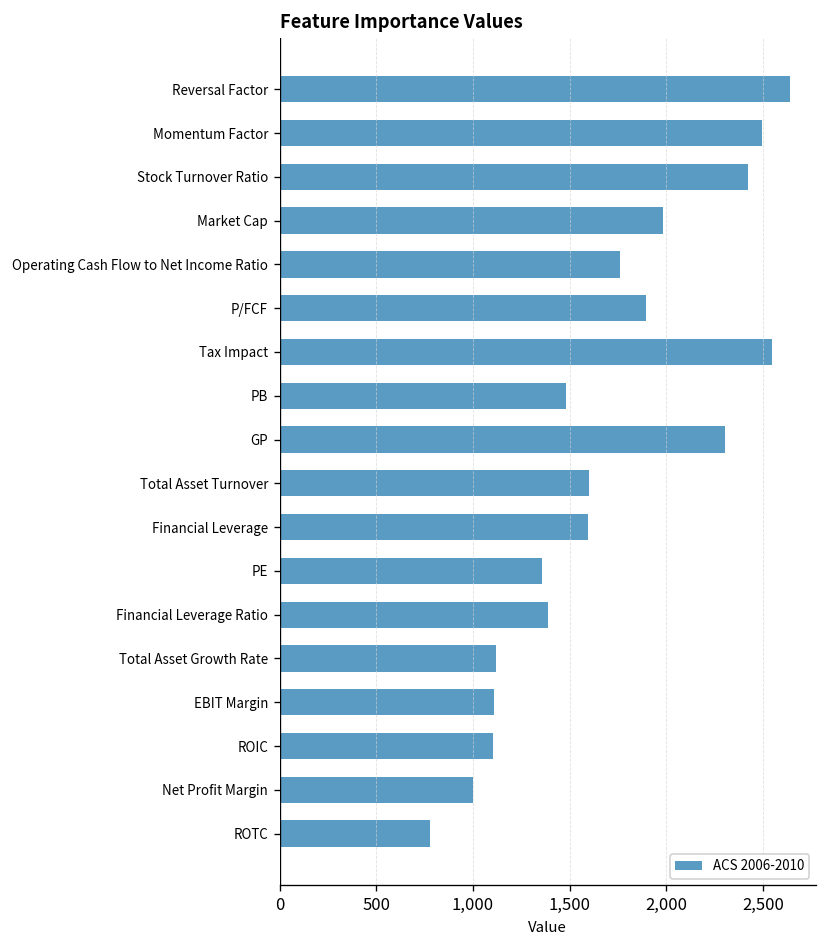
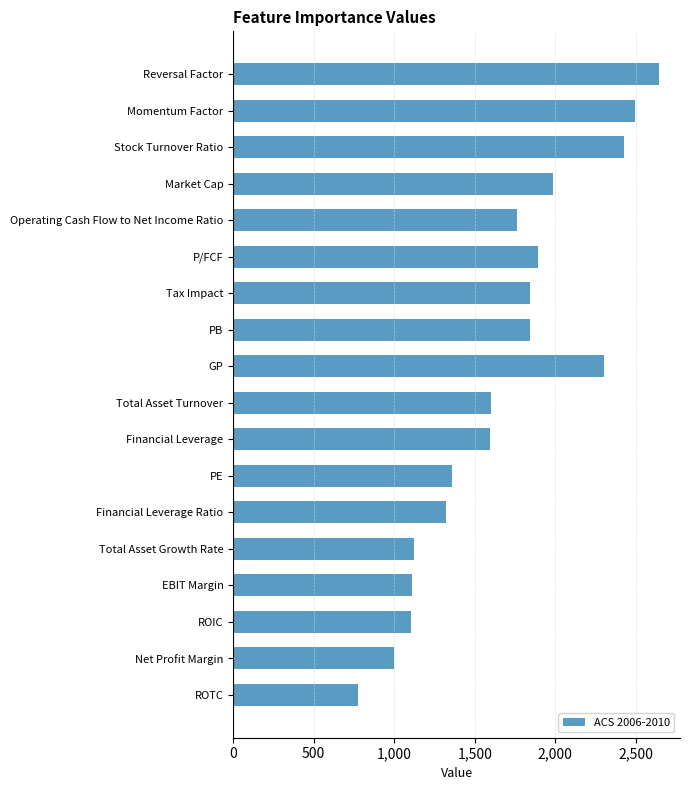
  {
    "Reversal Factor": "2,640",
    "Momentum Factor": "2,500",
    "Stock Turnover Ratio": "2,420",
    "Market Cap": "1,980",
    "Operating Cash Flow to Net Income Ratio": "1,760",
    "P/FCF": "1,890",
-   "Tax Impact": "2,550",
-   "PB": "1,480",
+   "Tax Impact": "1,840",
+   "PB": "1,840",
    "GP": "2,300",
    "Total Asset Turnover": "1,600",
    "Financial Leverage": "1,590",
    "PE": "1,360",
-   "Financial Leverage Ratio": "1,390",
+   "Financial Leverage Ratio": "1,320",
    "Total Asset Growth Rate": "1,120",
    "EBIT Margin": "1,110",
    "ROIC": "1,100",
    "Net Profit Margin": "1,000",
    "ROTC": "780"
  }
